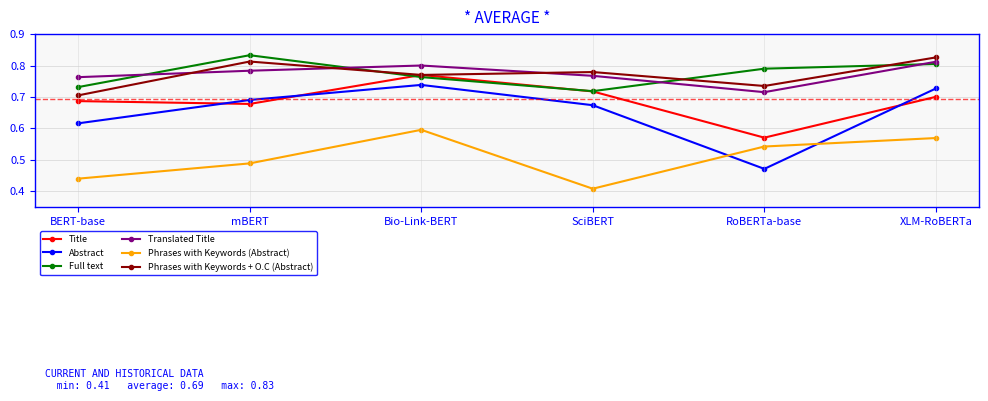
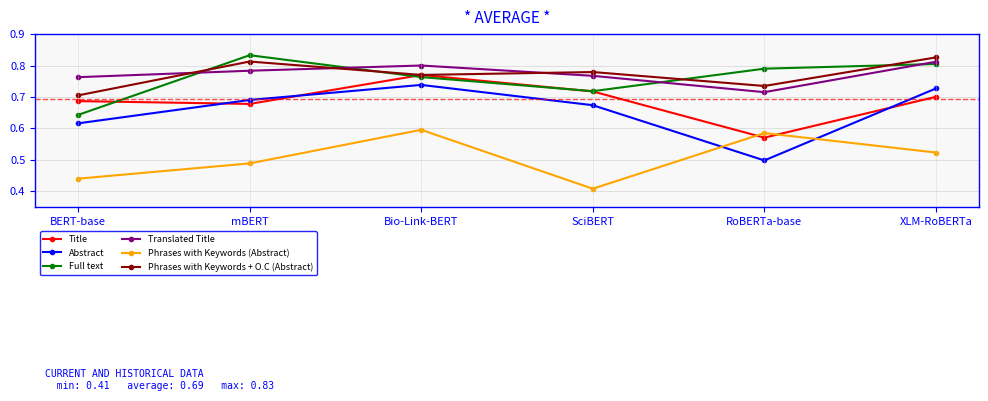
  {
    "Title": {
      "BERT-base": 0.69,
      "mBERT": 0.68,
      "RoBERTa-base": 0.57,
      "XLM-RoBERTa": 0.70
    },
    "Abstract": {
      "BERT-base": 0.62,
      "mBERT": 0.69,
      "Bio-Link-BERT": 0.74,
      "SciBERT": 0.67,
-     "RoBERTa-base": 0.47,
+     "RoBERTa-base": 0.50,
      "XLM-RoBERTa": 0.73
    },
    "Full text": {
-     "BERT-base": 0.73,
+     "BERT-base": 0.64,
      "mBERT": 0.83,
      "RoBERTa-base": 0.79
    },
    "Translated Title": {
      "BERT-base": 0.76,
      "mBERT": 0.78,
      "Bio-Link-BERT": 0.80,
      "SciBERT": 0.77,
      "RoBERTa-base": 0.72
    },
    "Phrases with Keywords (Abstract)": {
      "BERT-base": 0.44,
      "mBERT": 0.49,
      "Bio-Link-BERT": 0.60,
      "SciBERT": 0.41,
-     "RoBERTa-base": 0.54,
-     "XLM-RoBERTa": 0.57
+     "RoBERTa-base": 0.59,
+     "XLM-RoBERTa": 0.52
    },
    "Phrases with Keywords + O.C (Abstract)": {
      "BERT-base": 0.71,
      "mBERT": 0.81,
      "SciBERT": 0.78,
      "RoBERTa-base": 0.74,
      "XLM-RoBERTa": 0.83
    }
  }
